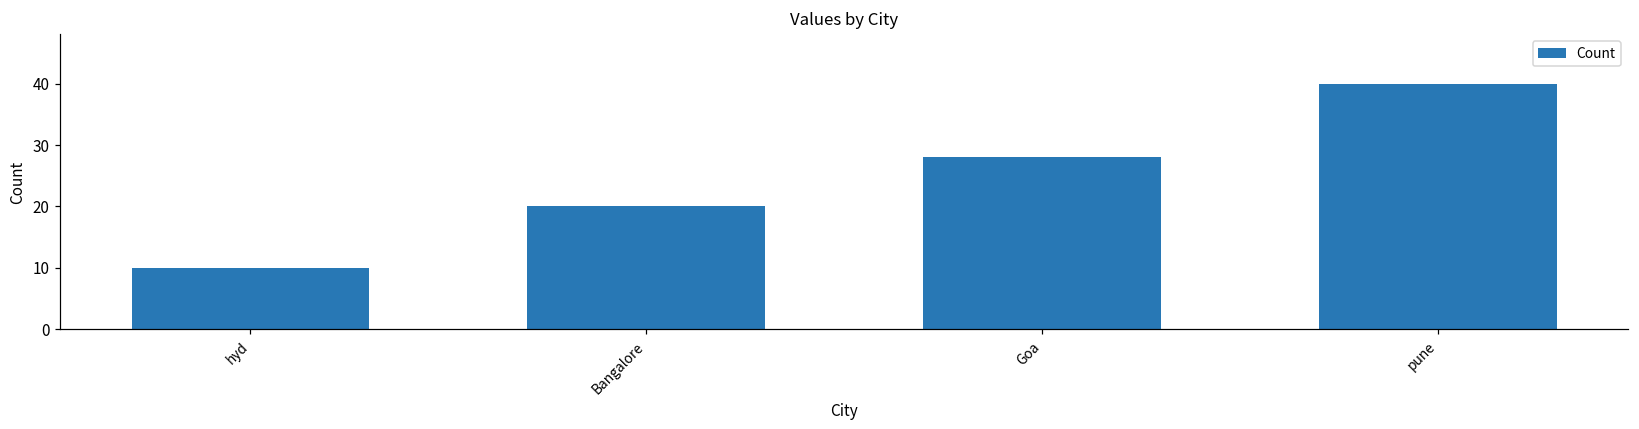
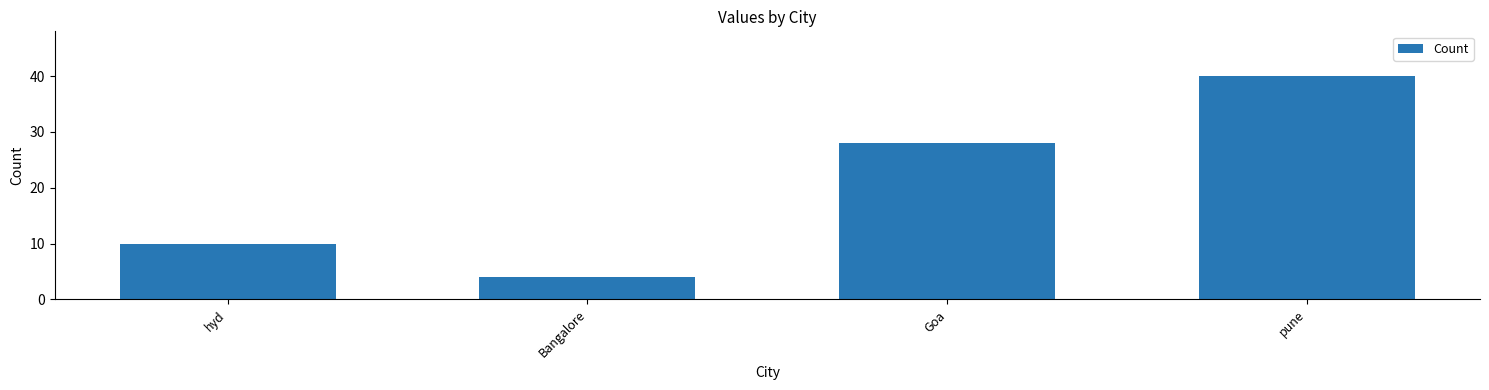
  {
    "hyd": 10,
-   "Bangalore": 20,
+   "Bangalore": 4,
    "Goa": 28,
    "pune": 40
  }
